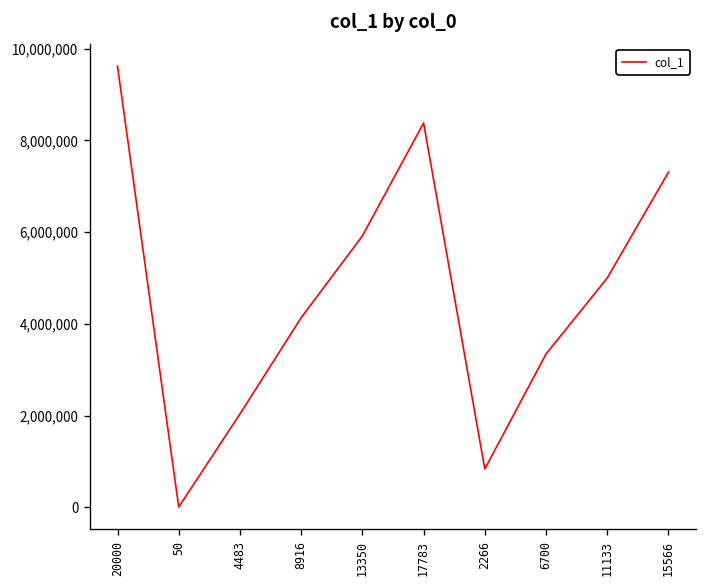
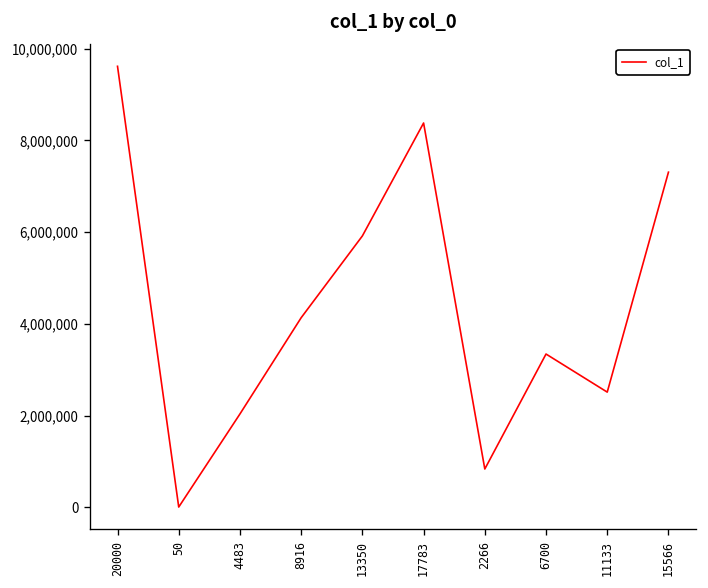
  {
    "20000": "9,600,000",
    "50": "0",
    "4483": "2,000,000",
    "8916": "4,100,000",
    "13350": "5,900,000",
    "17783": "8,400,000",
    "2266": "800,000",
    "6700": "3,300,000",
-   "11133": "5,000,000",
+   "11133": "2,500,000",
    "15566": "7,300,000"
  }
